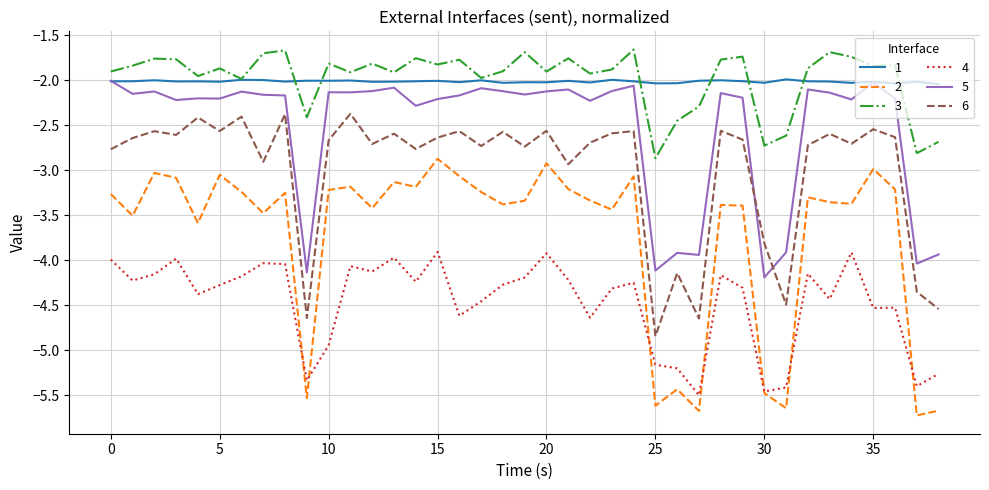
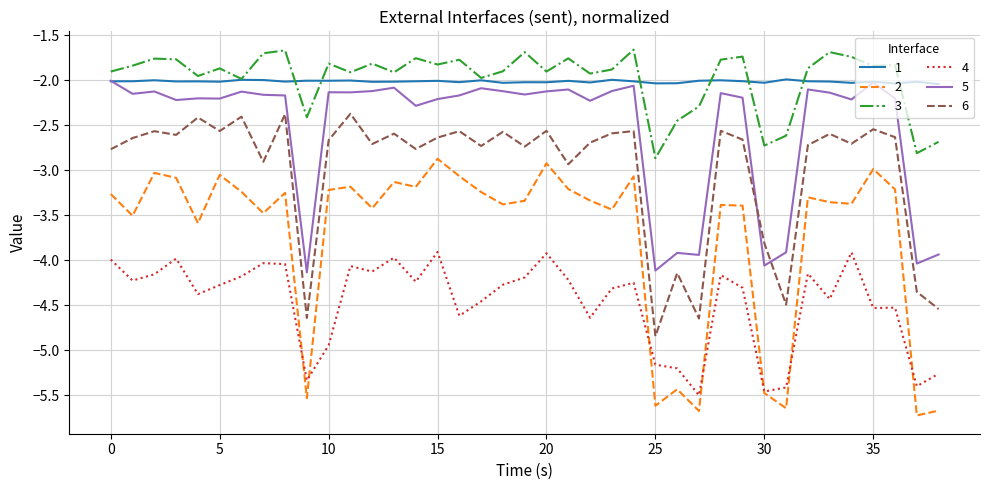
  {
    "1": {
      "5": -2.0,
      "10": -2.0,
      "15": -2.0,
      "20": -2.0,
      "25": -2.0,
      "30": -2.0
    },
    "2": {
      "0": -3.3,
      "5": -3.1,
      "10": -3.2,
      "15": -2.9,
      "20": -2.9,
      "25": -5.6,
      "35": -3.0
    },
    "3": {
      "0": -1.9,
      "5": -1.9,
      "10": -1.8,
      "15": -1.8,
      "20": -1.9,
      "25": -2.9,
      "30": -2.7
    },
    "4": {
      "0": -4.0,
      "5": -4.3,
      "10": -4.9,
      "15": -3.9,
      "20": -3.9,
      "25": -5.2,
      "35": -4.5
    },
    "5": {
      "5": -2.2,
      "10": -2.1,
      "15": -2.2,
      "20": -2.1,
      "25": -4.1,
-     "30": -4.2
+     "30": -4.1
    },
    "6": {
      "0": -2.8,
      "5": -2.6,
      "10": -2.7,
      "15": -2.6,
      "20": -2.6,
      "25": -4.8,
      "30": -3.8,
      "35": -2.5
    }
  }
